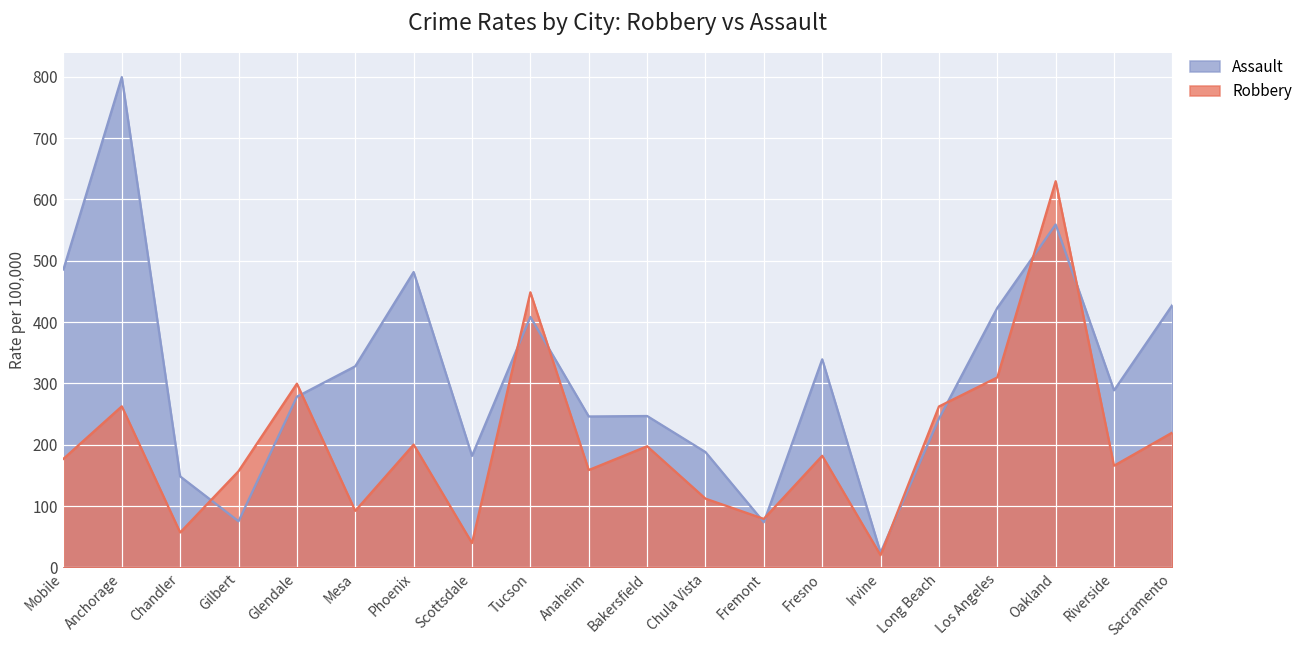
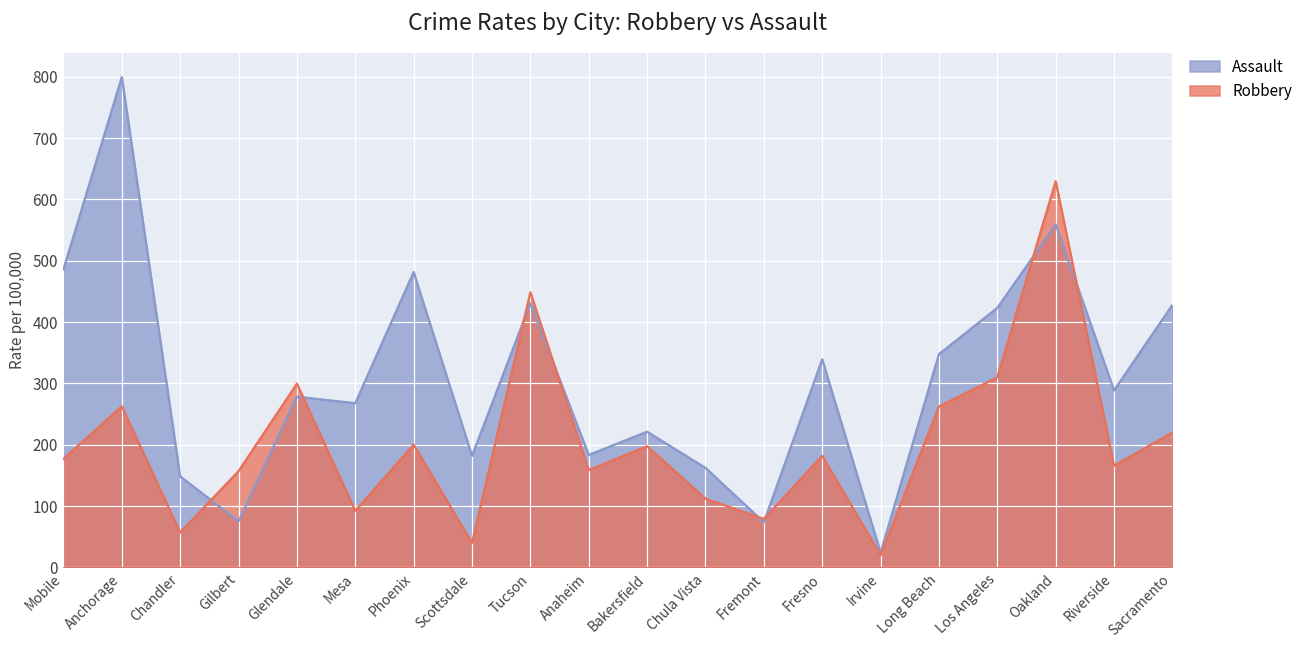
  {
    "Assault": {
      "Mobile": 490,
      "Anchorage": 800,
      "Chandler": 150,
      "Gilbert": 80,
      "Glendale": 280,
-     "Mesa": 330,
+     "Mesa": 270,
      "Phoenix": 480,
      "Scottsdale": 180,
-     "Tucson": 410,
-     "Anaheim": 250,
-     "Bakersfield": 250,
-     "Chula Vista": 190,
+     "Tucson": 430,
+     "Anaheim": 180,
+     "Bakersfield": 220,
+     "Chula Vista": 160,
      "Fremont": 70,
      "Fresno": 340,
-     "Long Beach": 240,
+     "Long Beach": 350,
      "Los Angeles": 420,
      "Oakland": 560,
      "Riverside": 290,
      "Sacramento": 430
    },
    "Robbery": {
      "Mobile": 180,
      "Anchorage": 260,
      "Chandler": 60,
      "Gilbert": 160,
      "Glendale": 300,
      "Mesa": 90,
      "Phoenix": 200,
      "Scottsdale": 40,
      "Tucson": 450,
      "Anaheim": 160,
      "Bakersfield": 200,
      "Chula Vista": 110,
      "Fremont": 80,
      "Fresno": 180,
      "Long Beach": 260,
      "Los Angeles": 310,
      "Oakland": 630,
      "Riverside": 170,
      "Sacramento": 220
    }
  }
